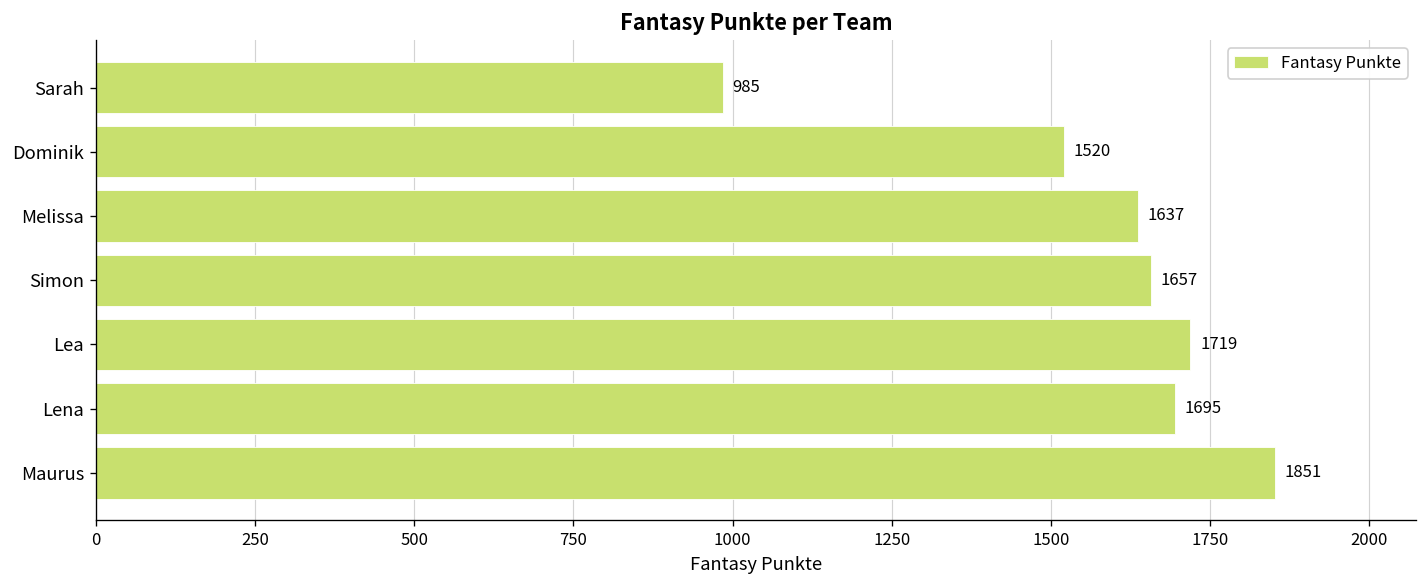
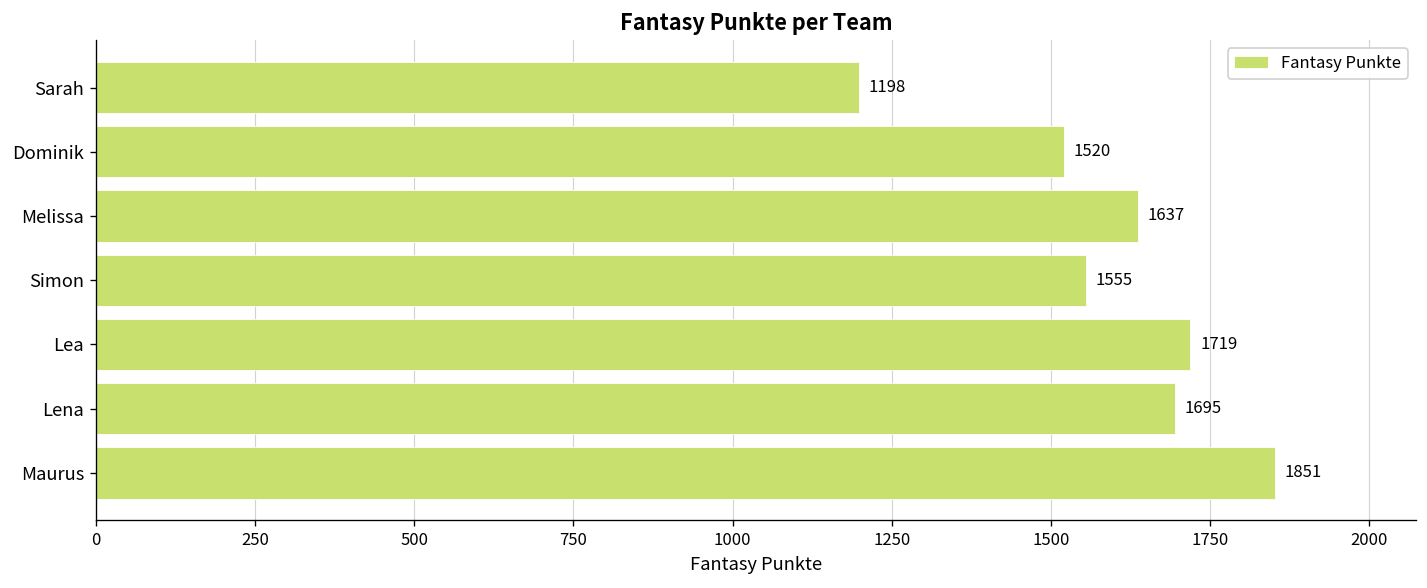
  {
-   "Sarah": 985,
+   "Sarah": 1198,
    "Dominik": 1520,
    "Melissa": 1637,
-   "Simon": 1657,
+   "Simon": 1555,
    "Lea": 1719,
    "Lena": 1695,
    "Maurus": 1851
  }
